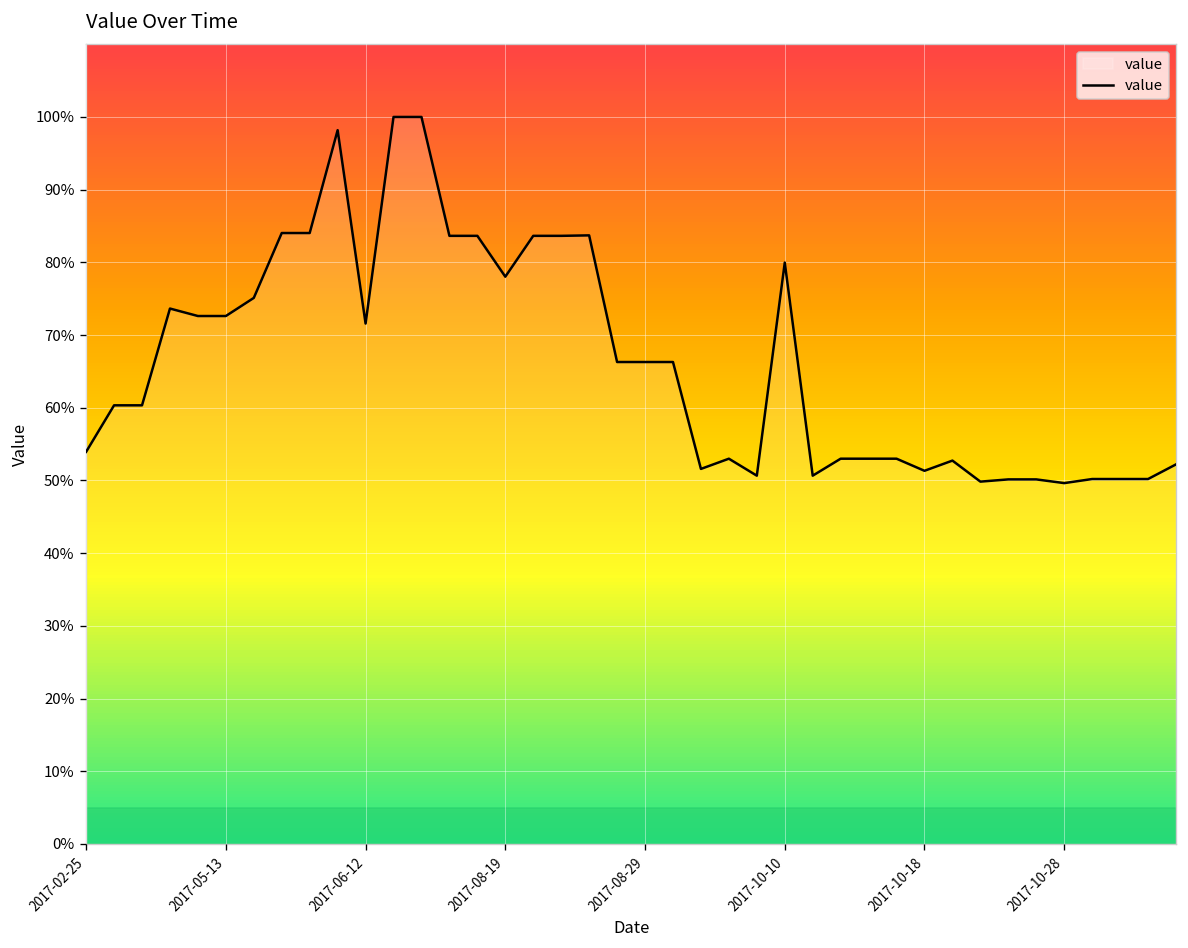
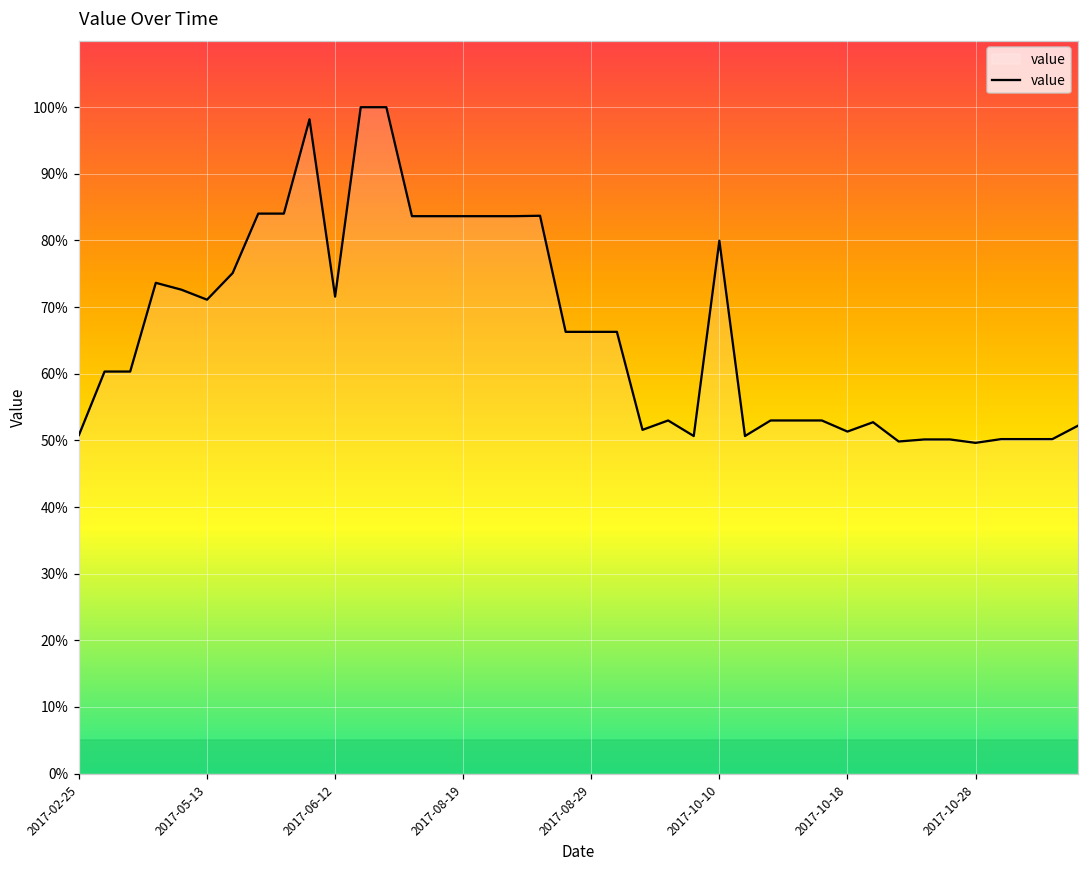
  {
-   "2017-02-25": "54%",
-   "2017-05-13": "73%",
+   "2017-02-25": "51%",
+   "2017-05-13": "71%",
    "2017-06-12": "72%",
-   "2017-08-19": "78%",
+   "2017-08-19": "84%",
    "2017-08-29": "66%",
    "2017-10-10": "80%",
    "2017-10-18": "51%",
    "2017-10-28": "50%"
  }
